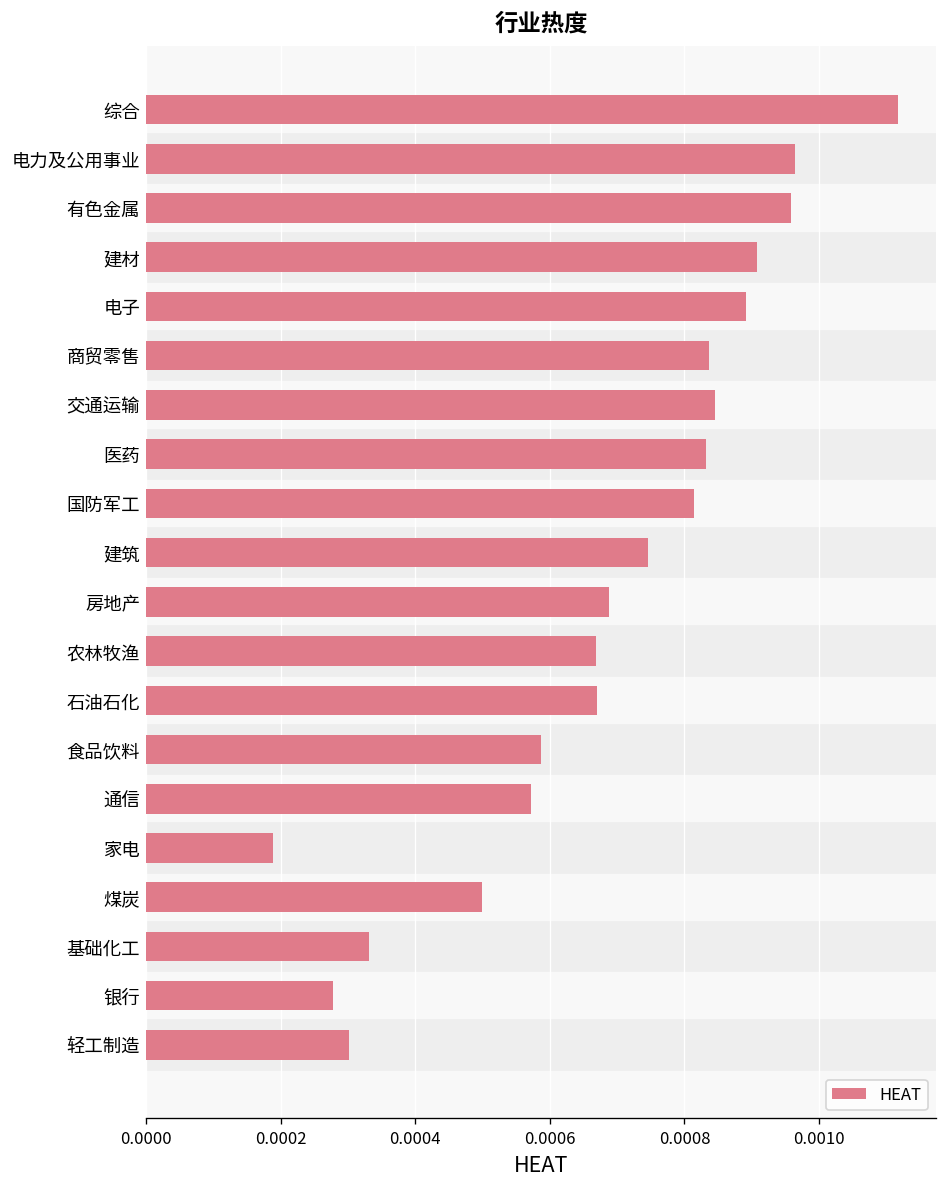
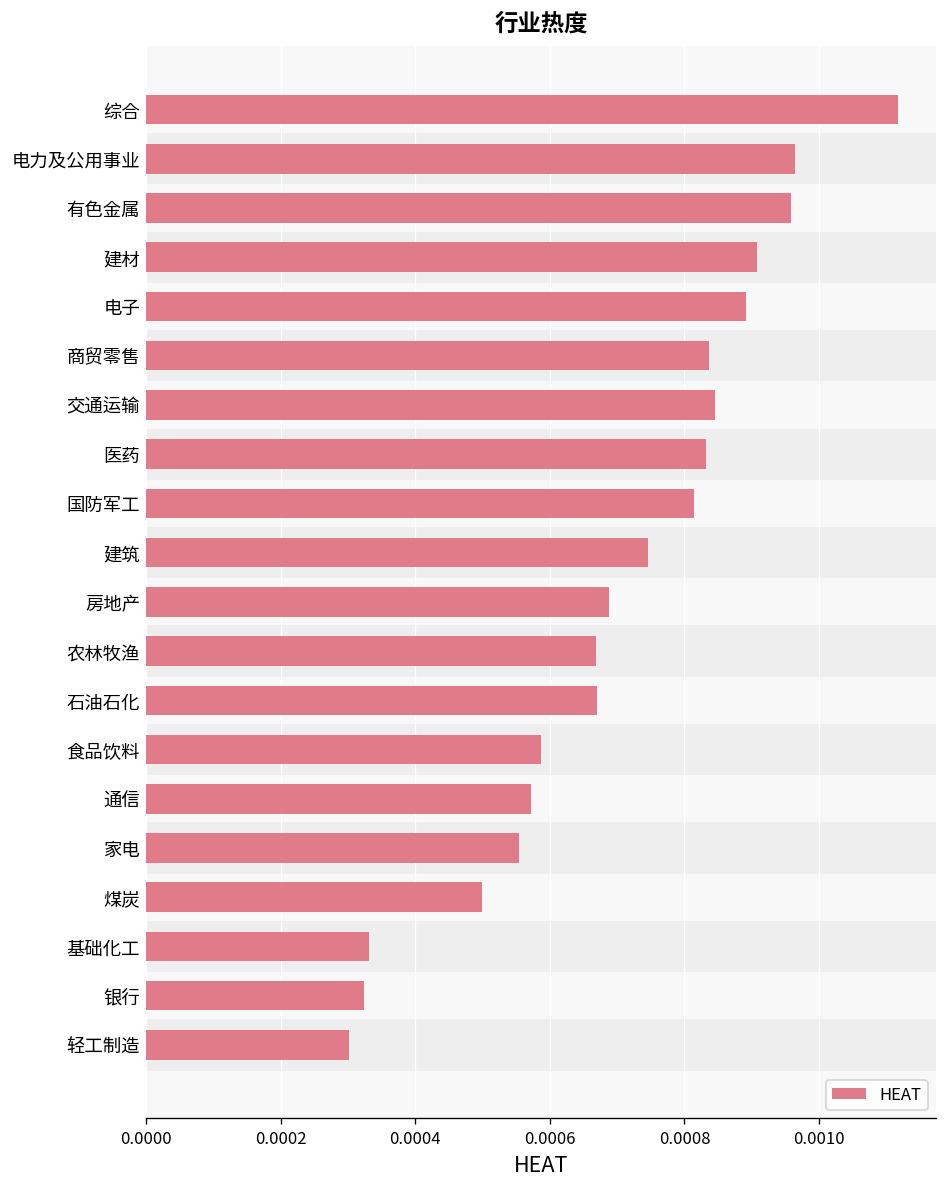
  {
    "综合": 0.00112,
    "电力及公用事业": 0.00096,
    "有色金属": 0.00096,
    "建材": 0.00091,
    "电子": 0.00089,
    "商贸零售": 0.00084,
    "交通运输": 0.00085,
    "医药": 0.00083,
    "国防军工": 0.00081,
    "建筑": 0.00075,
    "房地产": 0.00069,
    "农林牧渔": 0.00067,
    "石油石化": 0.00067,
    "食品饮料": 0.00059,
    "通信": 0.00057,
-   "家电": 0.00019,
+   "家电": 0.00055,
    "煤炭": 0.00050,
    "基础化工": 0.00033,
-   "银行": 0.00028,
+   "银行": 0.00032,
    "轻工制造": 0.00030
  }
